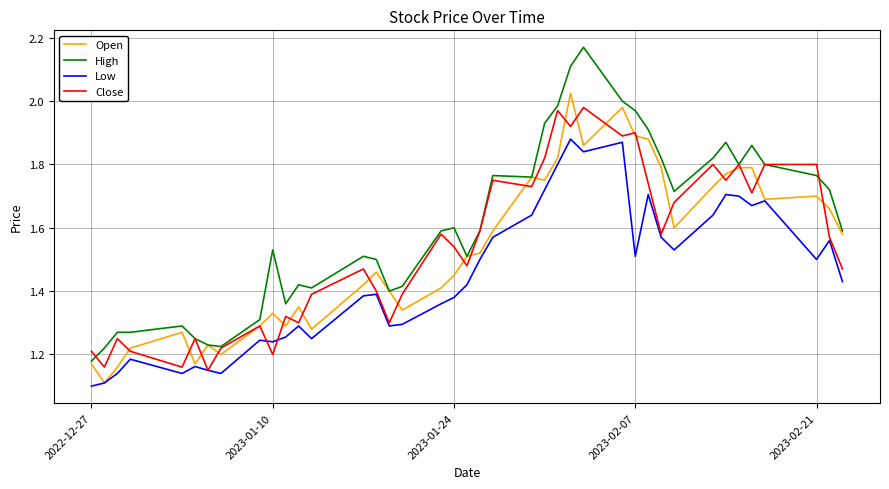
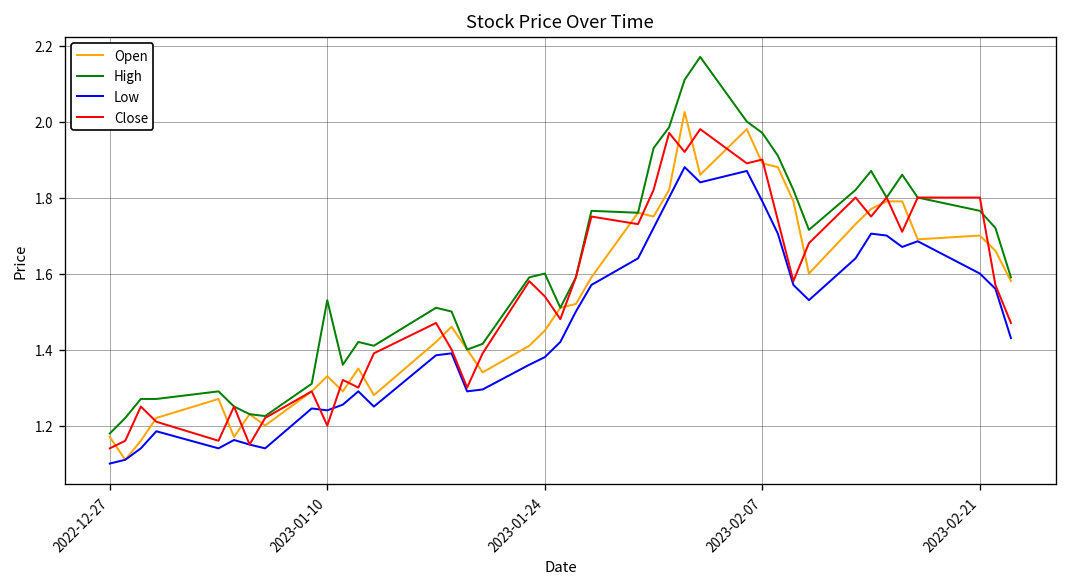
  {
    "Open": {
      "2022-12-27": 1.17,
      "2023-01-10": 1.33,
      "2023-01-24": 1.45,
      "2023-02-07": 1.89,
      "2023-02-21": 1.70
    },
    "High": {
      "2022-12-27": 1.18,
      "2023-01-10": 1.53,
      "2023-01-24": 1.60,
      "2023-02-07": 1.97,
      "2023-02-21": 1.77
    },
    "Low": {
      "2022-12-27": 1.10,
      "2023-01-10": 1.24,
      "2023-01-24": 1.38,
-     "2023-02-07": 1.51,
-     "2023-02-21": 1.5
+     "2023-02-07": 1.79,
+     "2023-02-21": 1.6
    },
    "Close": {
-     "2022-12-27": 1.21,
+     "2022-12-27": 1.14,
      "2023-01-10": 1.20,
      "2023-01-24": 1.54,
      "2023-02-07": 1.90,
      "2023-02-21": 1.80
    }
  }
